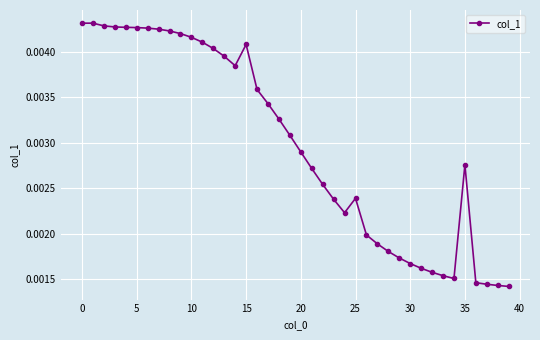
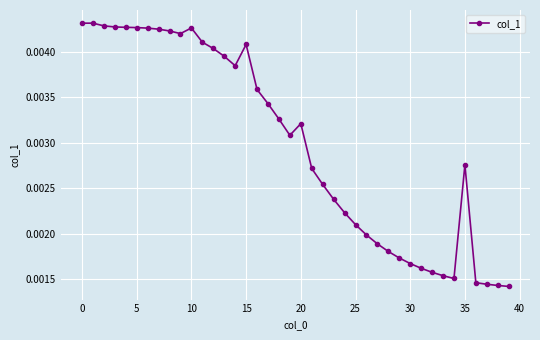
  {
    "0": 0.0043,
    "5": 0.0043,
-   "10": 0.0042,
+   "10": 0.0043,
    "15": 0.0041,
-   "20": 0.0029,
-   "25": 0.0024,
+   "20": 0.0032,
+   "25": 0.0021,
    "30": 0.0017,
    "35": 0.0028
  }
